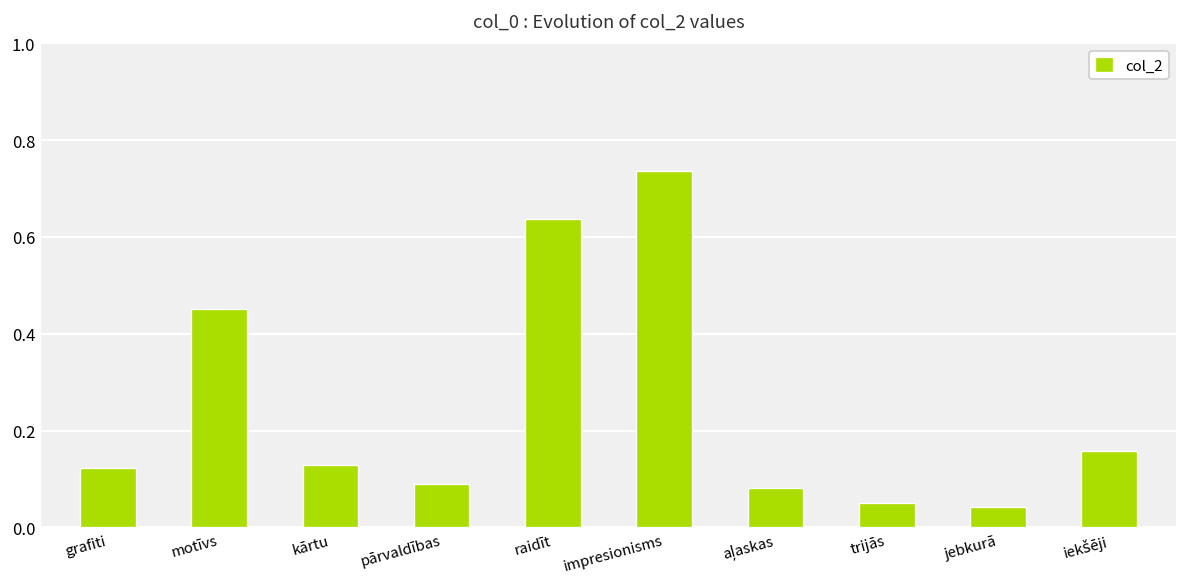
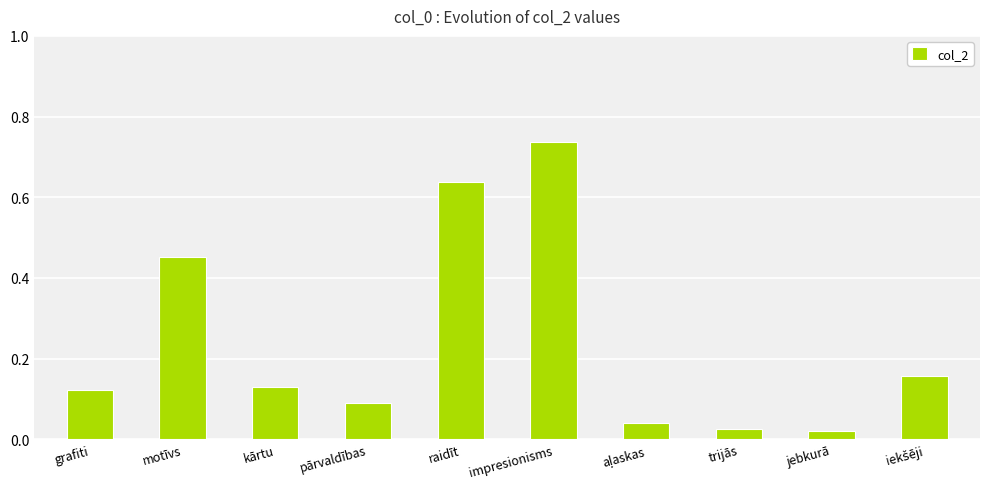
  {
    "grafiti": 0.12,
    "motīvs": 0.45,
    "kārtu": 0.13,
    "pārvaldības": 0.09,
    "raidīt": 0.64,
    "impresionisms": 0.74,
-   "aļaskas": 0.08,
-   "trijās": 0.05,
-   "jebkurā": 0.04,
+   "aļaskas": 0.04,
+   "trijās": 0.02,
+   "jebkurā": 0.02,
    "iekšēji": 0.16
  }
